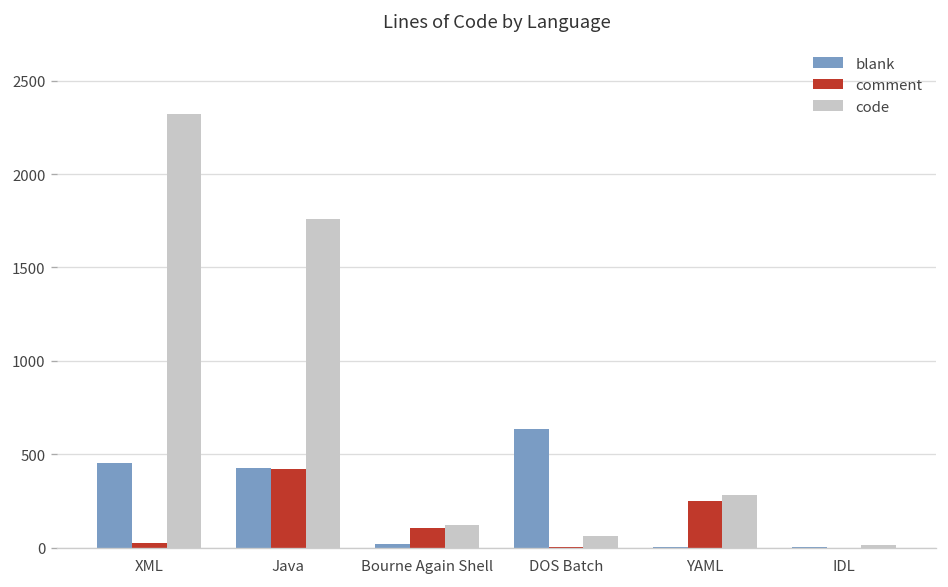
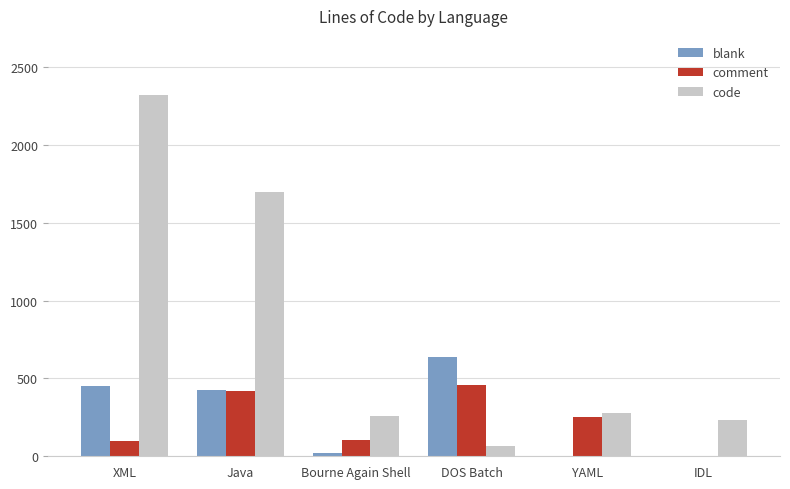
  {
    "blank": {
      "XML": 450,
      "Java": 430,
      "Bourne Again Shell": 20,
      "DOS Batch": 640
    },
    "comment": {
-     "XML": 30,
+     "XML": 100,
      "Java": 420,
      "Bourne Again Shell": 110,
-     "DOS Batch": 0,
+     "DOS Batch": 460,
      "YAML": 250,
      "IDL": 0
    },
    "code": {
      "XML": 2320,
-     "Java": 1760,
-     "Bourne Again Shell": 120,
+     "Java": 1700,
+     "Bourne Again Shell": 260,
      "DOS Batch": 60,
      "YAML": 280,
-     "IDL": 20
+     "IDL": 230
    }
  }
